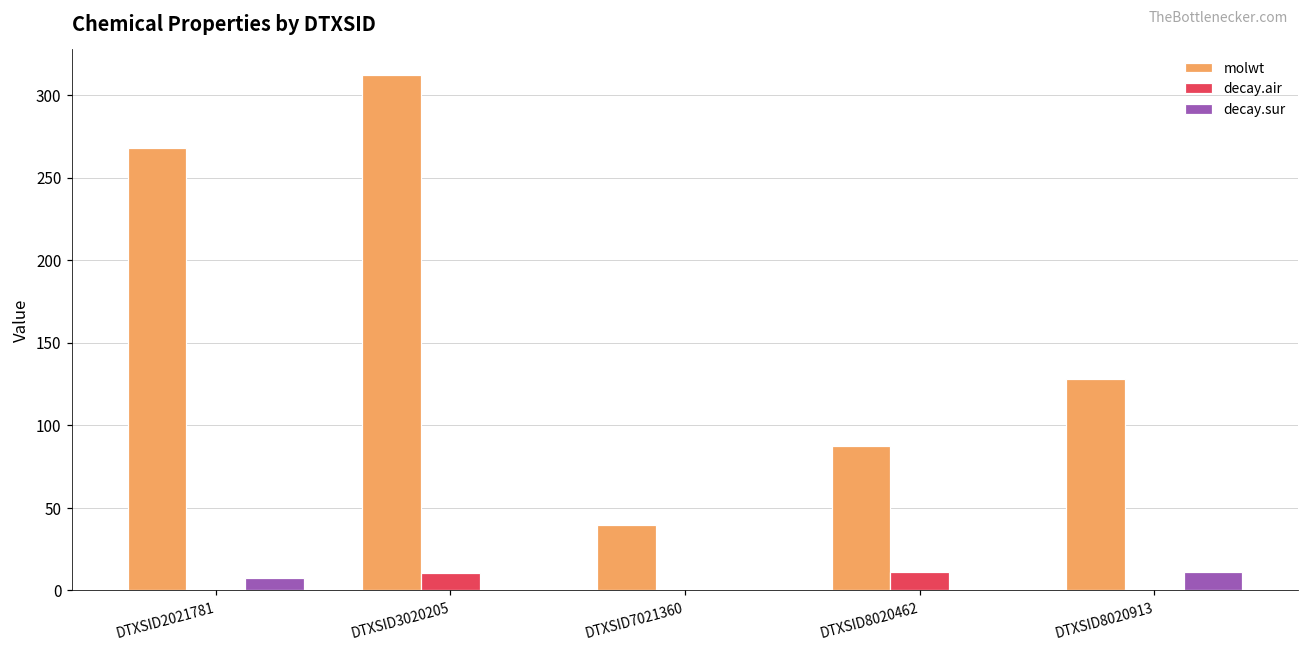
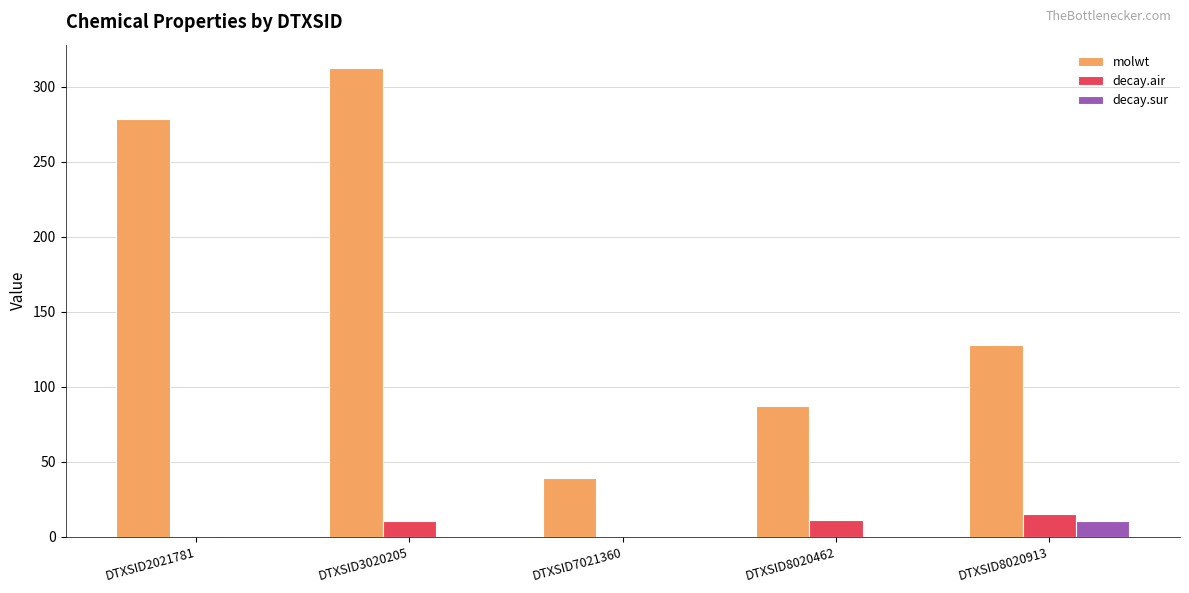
  {
    "molwt": {
-     "DTXSID2021781": 268,
+     "DTXSID2021781": 278,
      "DTXSID3020205": 312,
      "DTXSID7021360": 39,
      "DTXSID8020462": 87,
      "DTXSID8020913": 128
    },
    "decay.air": {
      "DTXSID3020205": 11,
      "DTXSID8020462": 11,
-     "DTXSID8020913": 1
+     "DTXSID8020913": 16
    },
    "decay.sur": {
-     "DTXSID2021781": 8,
+     "DTXSID2021781": 0,
      "DTXSID8020913": 11
    }
  }
